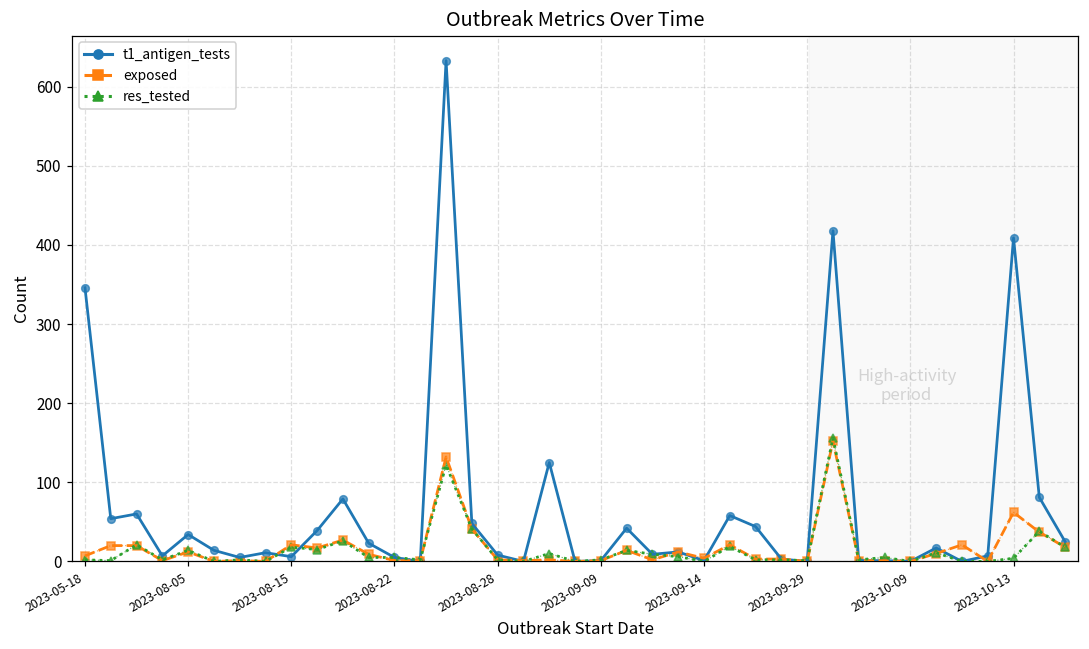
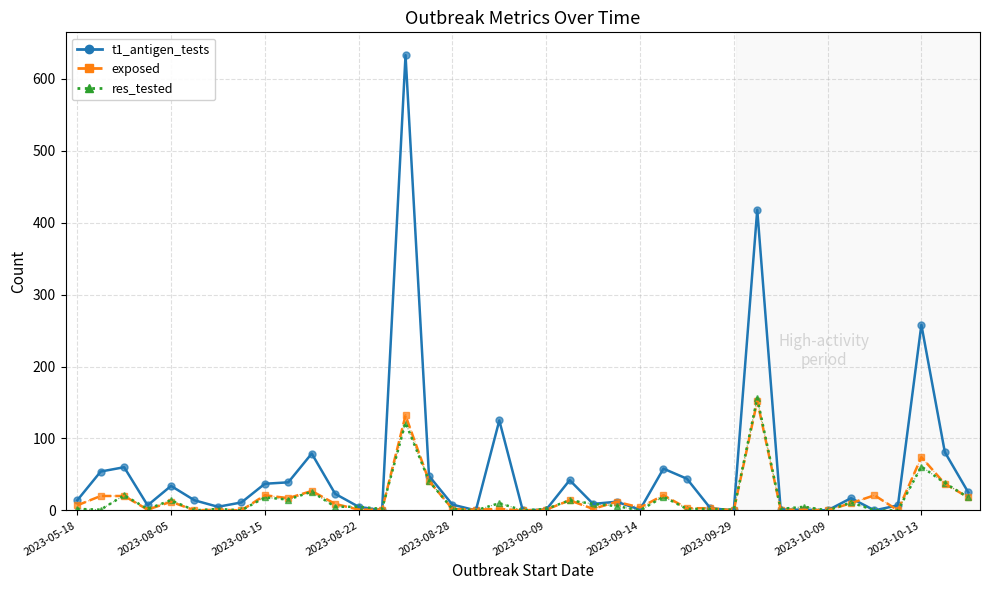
  {
    "t1_antigen_tests": {
-     "2023-05-18": 350,
+     "2023-05-18": 10,
      "2023-08-05": 30,
-     "2023-08-15": 10,
-     "2023-10-13": 410
+     "2023-08-15": 40,
+     "2023-10-13": 260
    },
    "exposed": {
      "2023-05-18": 10,
-     "2023-10-13": 60
+     "2023-10-13": 70
    },
    "res_tested": {
      "2023-05-18": 0,
-     "2023-10-13": 0
+     "2023-10-13": 60
    }
  }
